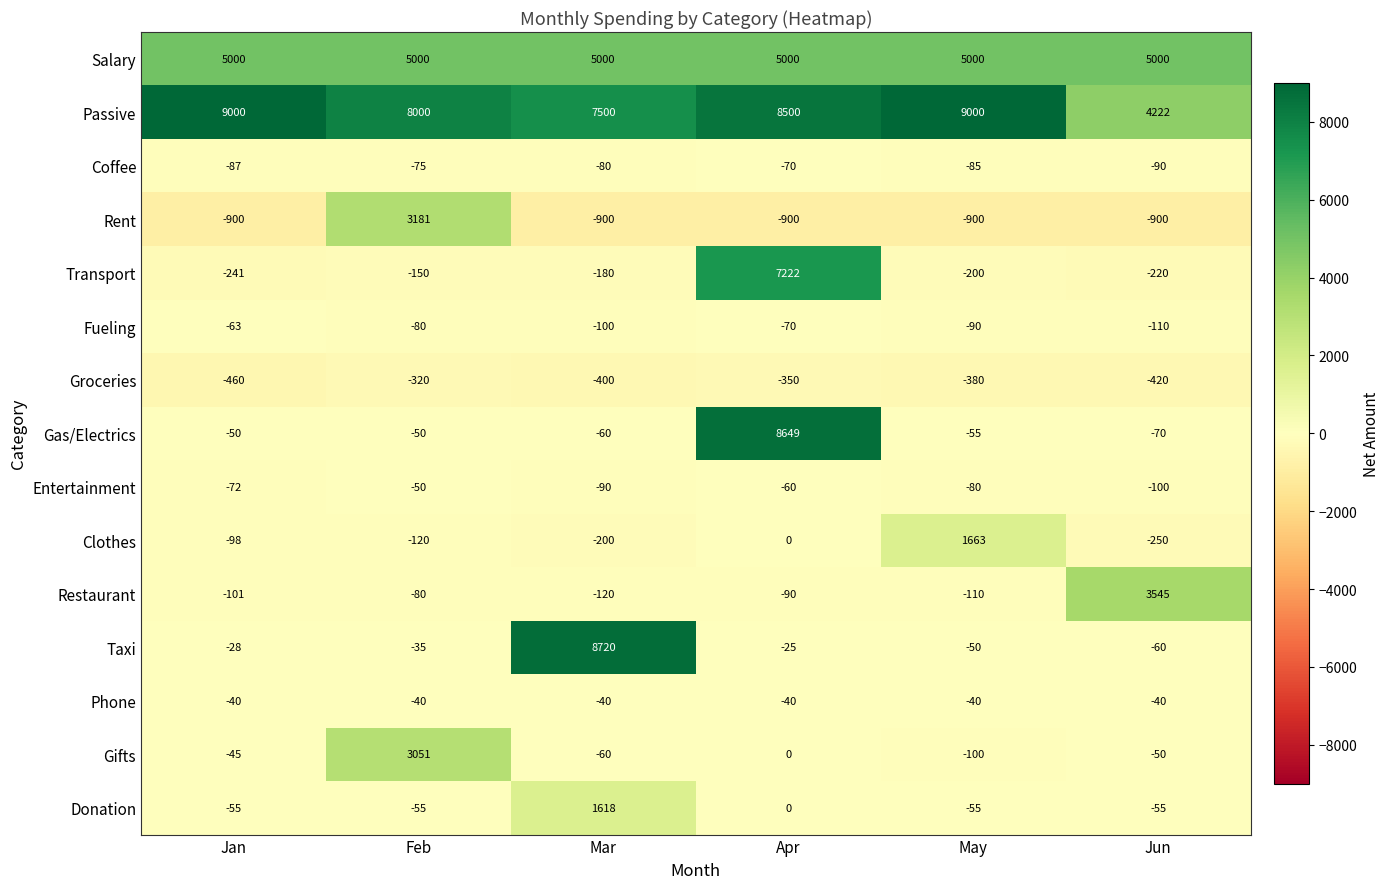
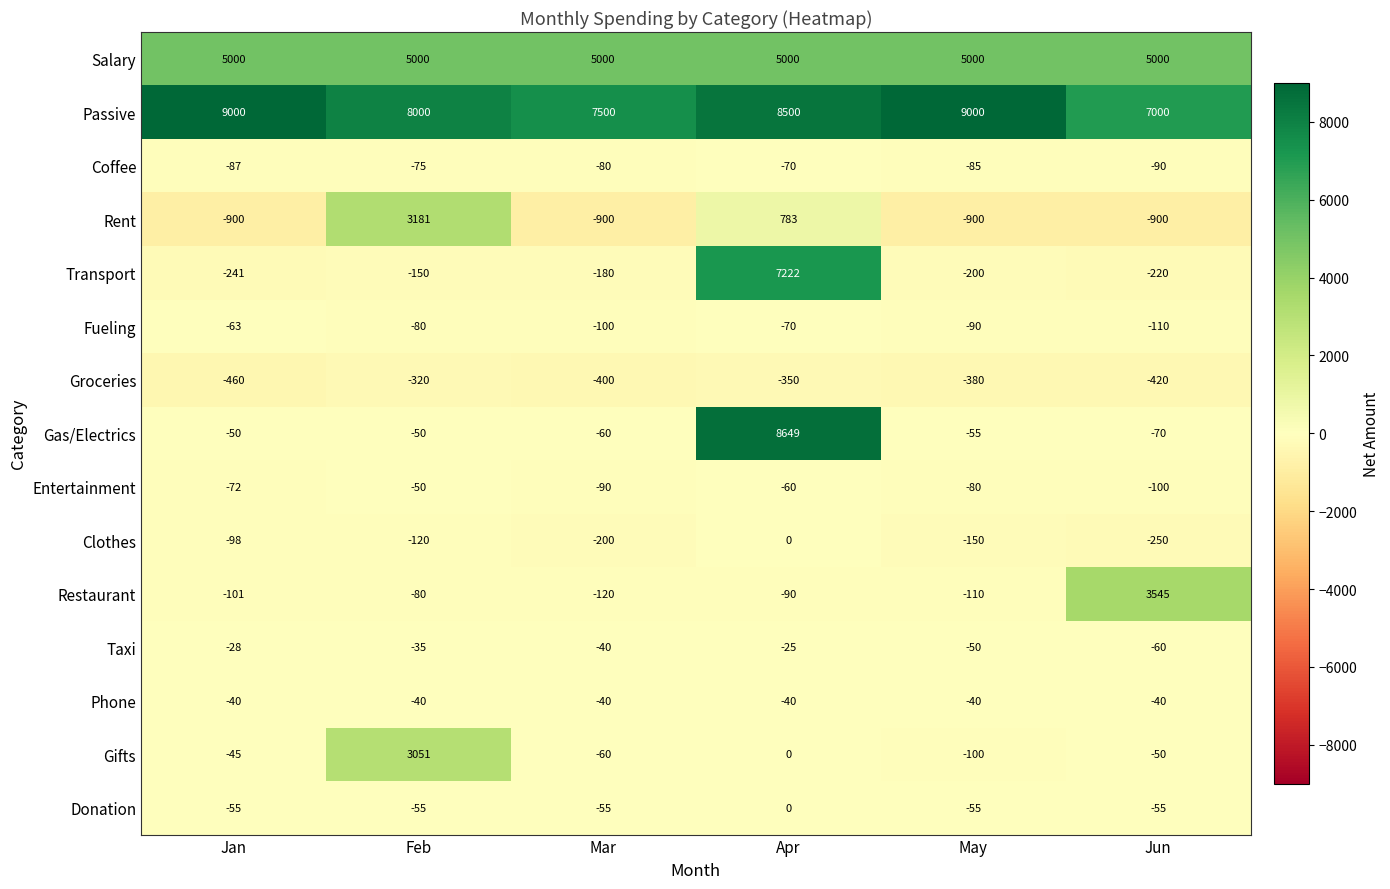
  {
    "Salary": {
      "Jan": 5000,
      "Feb": 5000,
      "Mar": 5000,
      "Apr": 5000,
      "May": 5000,
      "Jun": 5000
    },
    "Passive": {
      "Jan": 9000,
      "Feb": 8000,
      "Mar": 7500,
      "Apr": 8500,
      "May": 9000,
-     "Jun": 4222
+     "Jun": 7000
    },
    "Coffee": {
      "Jan": -87,
      "Feb": -75,
      "Mar": -80,
      "Apr": -70,
      "May": -85,
      "Jun": -90
    },
    "Rent": {
      "Jan": -900,
      "Feb": 3181,
      "Mar": -900,
-     "Apr": -900,
+     "Apr": 783,
      "May": -900,
      "Jun": -900
    },
    "Transport": {
      "Jan": -241,
      "Feb": -150,
      "Mar": -180,
      "Apr": 7222,
      "May": -200,
      "Jun": -220
    },
    "Fueling": {
      "Jan": -63,
      "Feb": -80,
      "Mar": -100,
      "Apr": -70,
      "May": -90,
      "Jun": -110
    },
    "Groceries": {
      "Jan": -460,
      "Feb": -320,
      "Mar": -400,
      "Apr": -350,
      "May": -380,
      "Jun": -420
    },
    "Gas/Electrics": {
      "Jan": -50,
      "Feb": -50,
      "Mar": -60,
      "Apr": 8649,
      "May": -55,
      "Jun": -70
    },
    "Entertainment": {
      "Jan": -72,
      "Feb": -50,
      "Mar": -90,
      "Apr": -60,
      "May": -80,
      "Jun": -100
    },
    "Clothes": {
      "Jan": -98,
      "Feb": -120,
      "Mar": -200,
      "Apr": 0,
-     "May": 1663,
+     "May": -150,
      "Jun": -250
    },
    "Restaurant": {
      "Jan": -101,
      "Feb": -80,
      "Mar": -120,
      "Apr": -90,
      "May": -110,
      "Jun": 3545
    },
    "Taxi": {
      "Jan": -28,
      "Feb": -35,
-     "Mar": 8720,
+     "Mar": -40,
      "Apr": -25,
      "May": -50,
      "Jun": -60
    },
    "Phone": {
      "Jan": -40,
      "Feb": -40,
      "Mar": -40,
      "Apr": -40,
      "May": -40,
      "Jun": -40
    },
    "Gifts": {
      "Jan": -45,
      "Feb": 3051,
      "Mar": -60,
      "Apr": 0,
      "May": -100,
      "Jun": -50
    },
    "Donation": {
      "Jan": -55,
      "Feb": -55,
-     "Mar": 1618,
+     "Mar": -55,
      "Apr": 0,
      "May": -55,
      "Jun": -55
    }
  }
